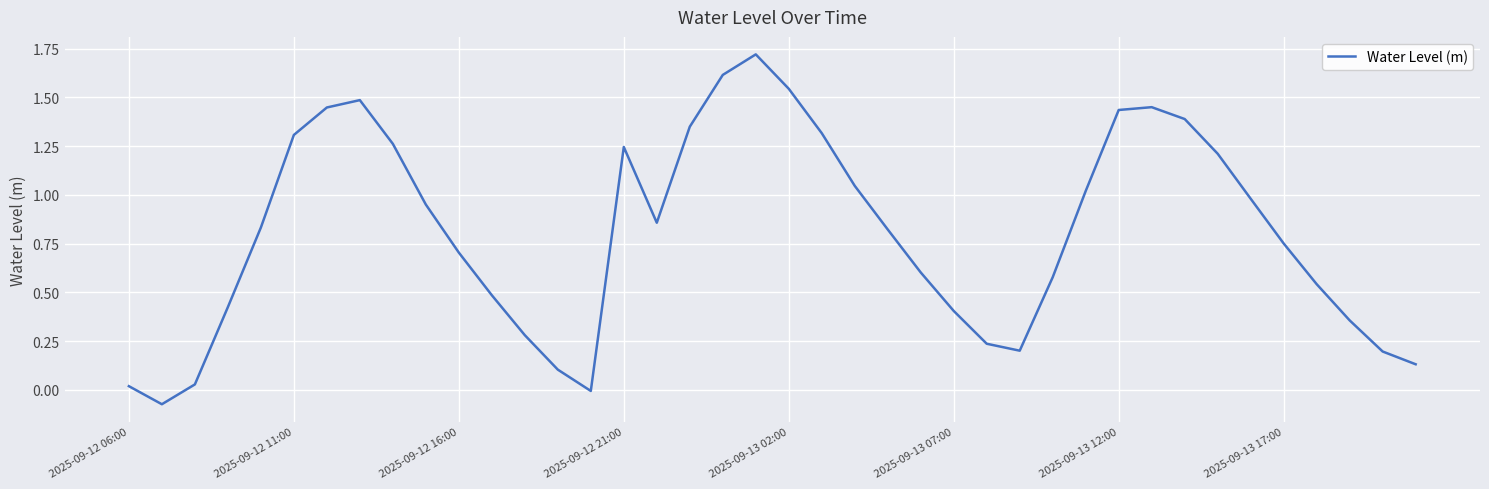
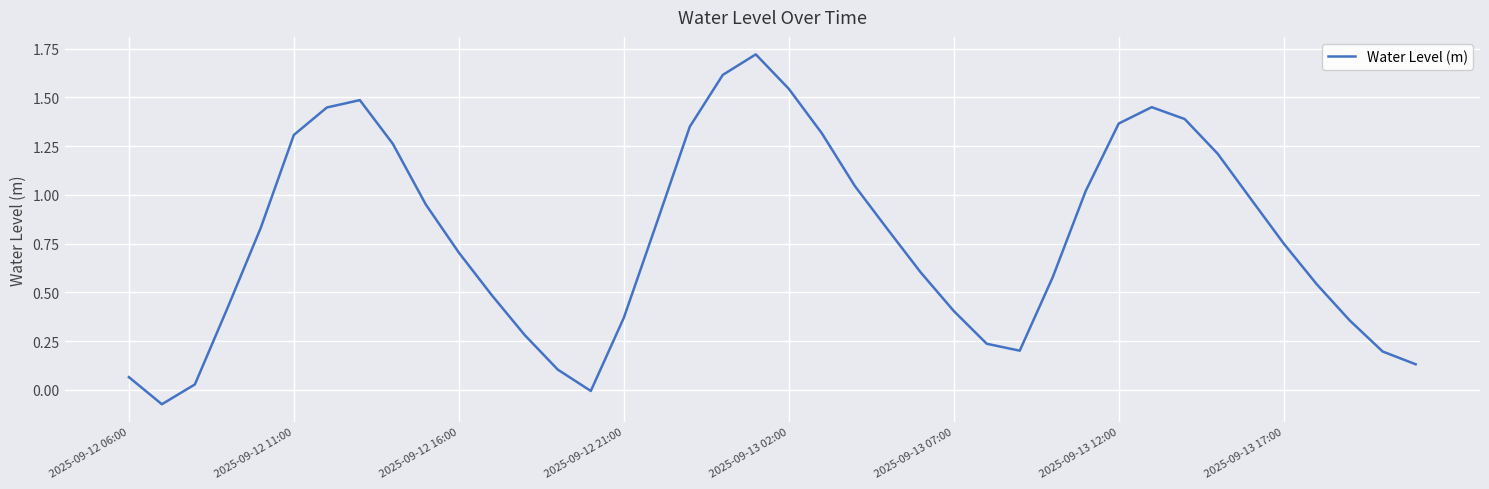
  {
-   "2025-09-12 06:00": 0.02,
+   "2025-09-12 06:00": 0.06,
    "2025-09-12 11:00": 1.31,
    "2025-09-12 16:00": 0.70,
-   "2025-09-12 21:00": 1.25,
+   "2025-09-12 21:00": 0.37,
    "2025-09-13 02:00": 1.54,
    "2025-09-13 07:00": 0.40,
-   "2025-09-13 12:00": 1.44,
+   "2025-09-13 12:00": 1.37,
    "2025-09-13 17:00": 0.75
  }
